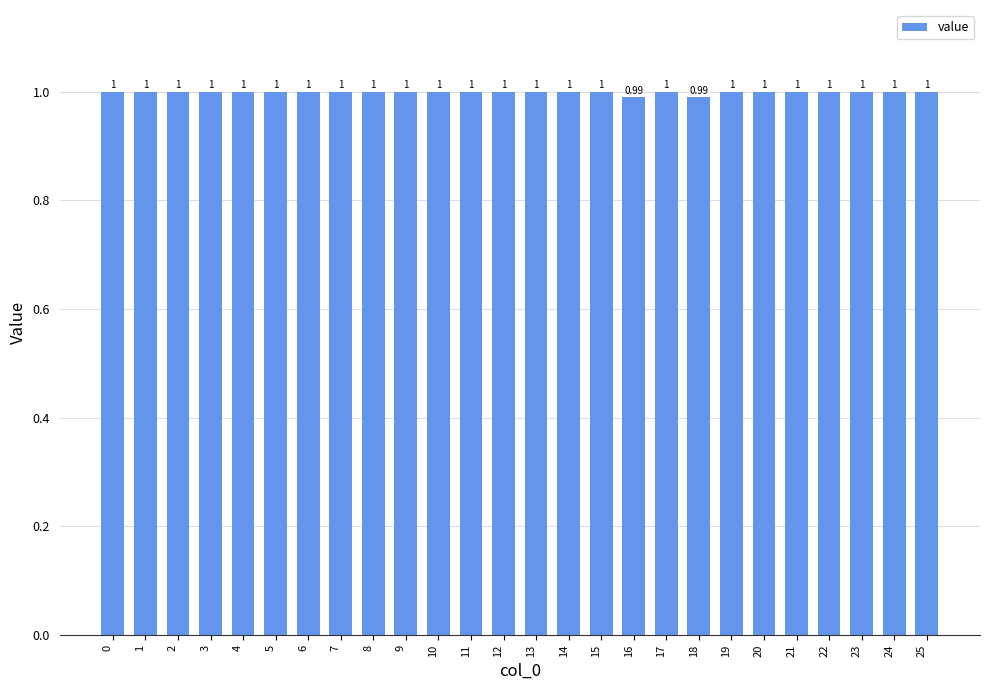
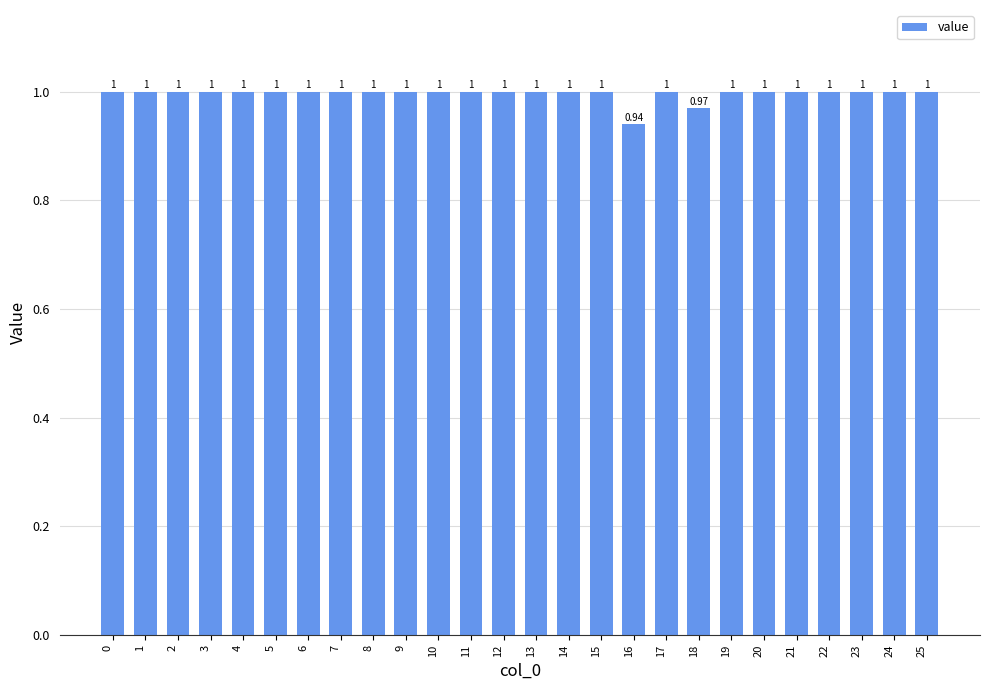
  {
    "0": 1,
    "1": 1,
    "2": 1,
    "3": 1,
    "4": 1,
    "5": 1,
    "6": 1,
    "7": 1,
    "8": 1,
    "9": 1,
    "10": 1,
    "11": 1,
    "12": 1,
    "13": 1,
    "14": 1,
    "15": 1,
-   "16": 0.99,
+   "16": 0.94,
    "17": 1,
-   "18": 0.99,
+   "18": 0.97,
    "19": 1,
    "20": 1,
    "21": 1,
    "22": 1,
    "23": 1,
    "24": 1,
    "25": 1
  }
